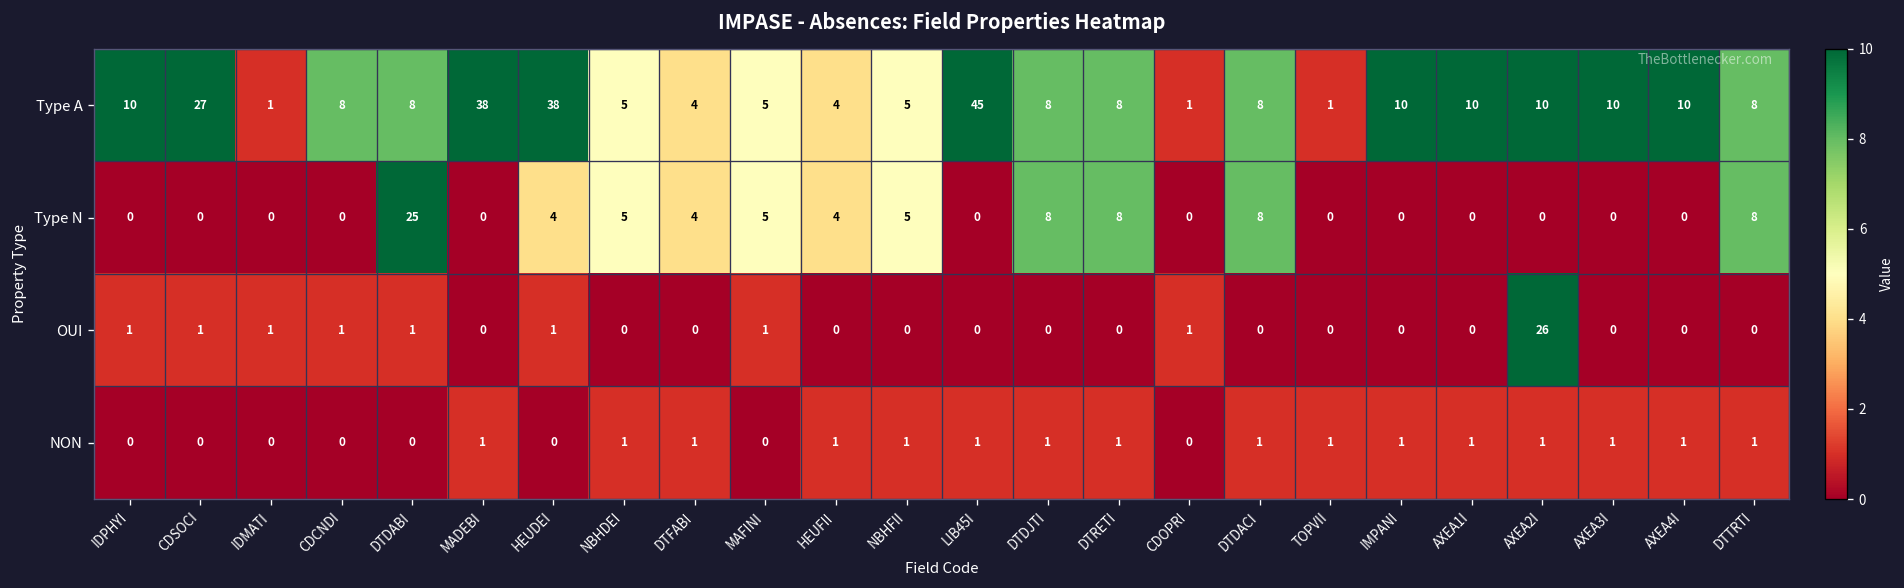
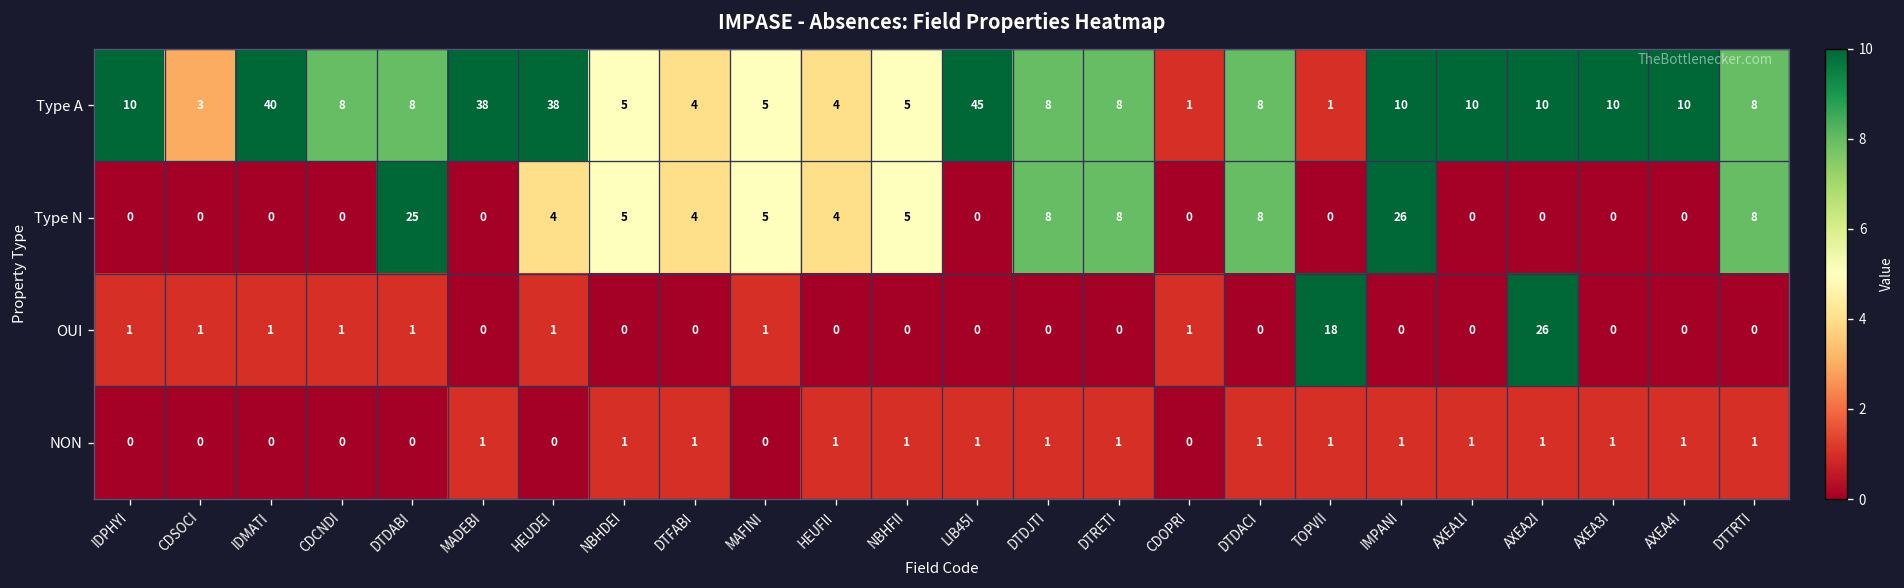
  {
    "Type A": {
      "IDPHYI": 10,
-     "CDSOCI": 27,
-     "IDMATI": 1,
+     "CDSOCI": 3,
+     "IDMATI": 40,
      "CDCNDI": 8,
      "DTDABI": 8,
      "MADEBI": 38,
      "HEUDEI": 38,
      "NBHDEI": 5,
      "DTFABI": 4,
      "MAFINI": 5,
      "HEUFII": 4,
      "NBHFII": 5,
      "LIB45I": 45,
      "DTDJTI": 8,
      "DTRETI": 8,
      "CDOPRI": 1,
      "DTDACI": 8,
      "TOPVII": 1,
      "IMPANI": 10,
      "AXEA1I": 10,
      "AXEA2I": 10,
      "AXEA3I": 10,
      "DTTRTI": 8
    },
    "Type N": {
      "IDPHYI": 0,
      "CDSOCI": 0,
      "IDMATI": 0,
      "CDCNDI": 0,
      "DTDABI": 25,
      "MADEBI": 0,
      "HEUDEI": 4,
      "NBHDEI": 5,
      "DTFABI": 4,
      "MAFINI": 5,
      "HEUFII": 4,
      "NBHFII": 5,
      "LIB45I": 0,
      "DTDJTI": 8,
      "DTRETI": 8,
      "CDOPRI": 0,
      "DTDACI": 8,
      "TOPVII": 0,
-     "IMPANI": 0,
+     "IMPANI": 26,
      "AXEA1I": 0,
      "AXEA2I": 0,
      "AXEA3I": 0,
      "AXEA4I": 0,
      "DTTRTI": 8
    },
    "OUI": {
      "IDPHYI": 1,
      "CDSOCI": 1,
      "IDMATI": 1,
      "CDCNDI": 1,
      "DTDABI": 1,
      "MADEBI": 0,
      "HEUDEI": 1,
      "NBHDEI": 0,
      "DTFABI": 0,
      "MAFINI": 1,
      "HEUFII": 0,
      "NBHFII": 0,
      "LIB45I": 0,
      "DTDJTI": 0,
      "DTRETI": 0,
      "CDOPRI": 1,
      "DTDACI": 0,
-     "TOPVII": 0,
+     "TOPVII": 18,
      "IMPANI": 0,
      "AXEA1I": 0,
      "AXEA2I": 26,
      "AXEA3I": 0,
      "AXEA4I": 0,
      "DTTRTI": 0
    },
    "NON": {
      "IDPHYI": 0,
      "CDSOCI": 0,
      "IDMATI": 0,
      "CDCNDI": 0,
      "DTDABI": 0,
      "MADEBI": 1,
      "HEUDEI": 0,
      "NBHDEI": 1,
      "DTFABI": 1,
      "MAFINI": 0,
      "HEUFII": 1,
      "NBHFII": 1,
      "LIB45I": 1,
      "DTDJTI": 1,
      "DTRETI": 1,
      "CDOPRI": 0,
      "DTDACI": 1,
      "TOPVII": 1,
      "IMPANI": 1,
      "AXEA1I": 1,
      "AXEA2I": 1,
      "AXEA3I": 1,
      "AXEA4I": 1,
      "DTTRTI": 1
    }
  }
